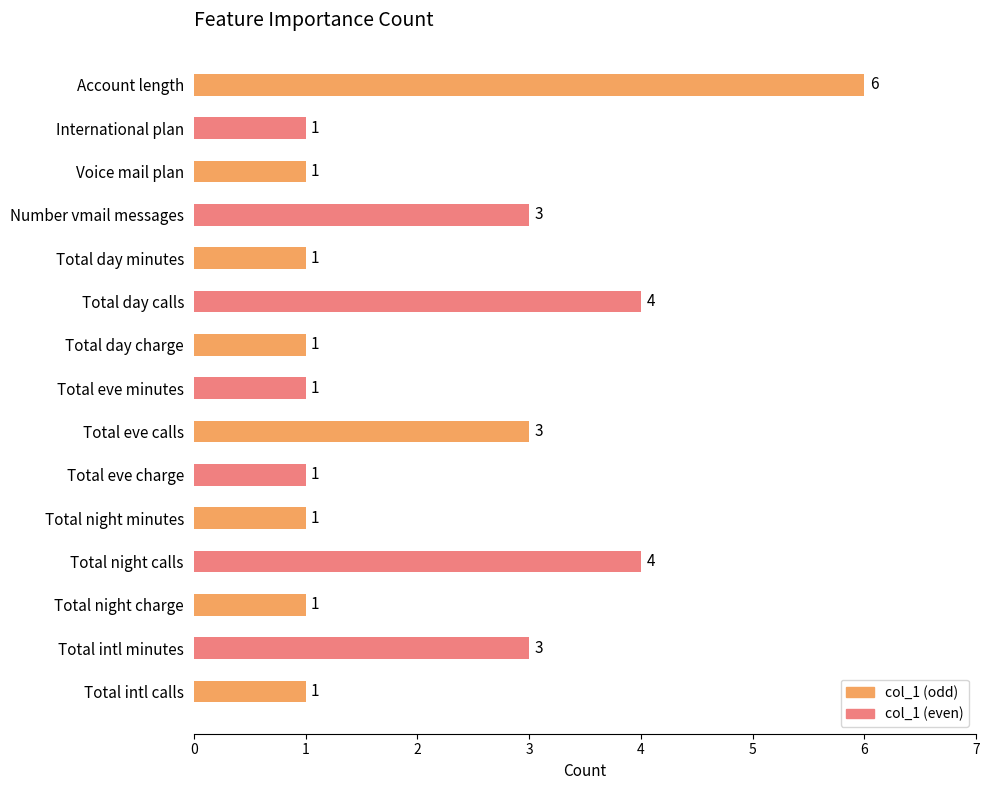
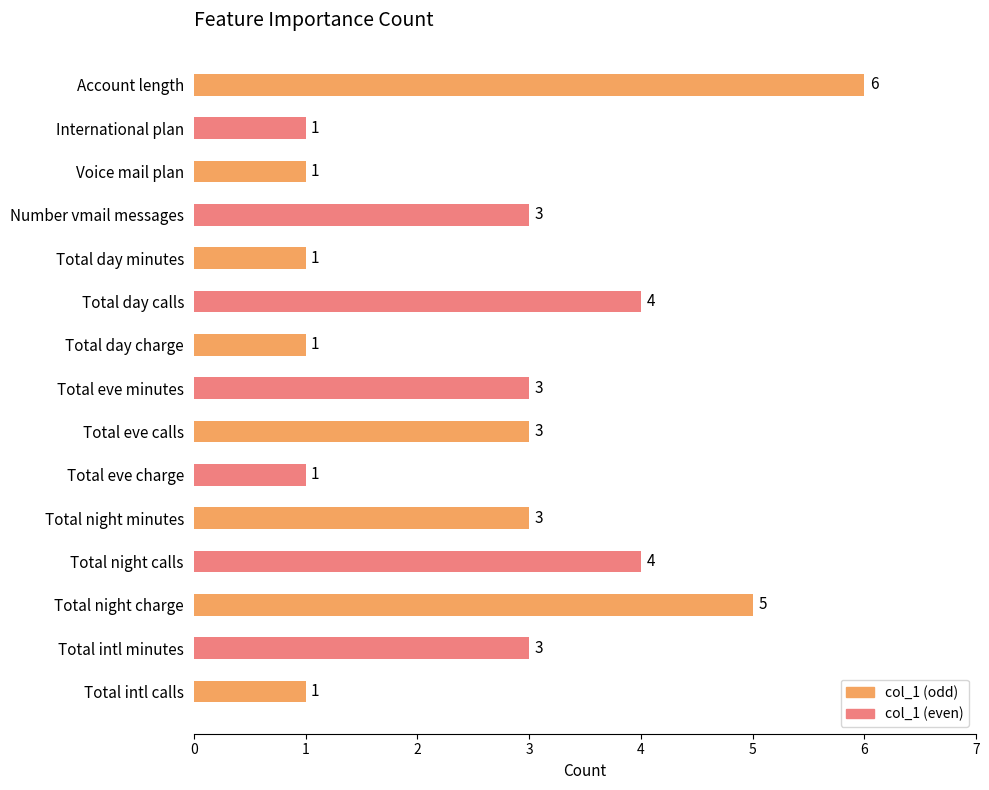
  {
    "Account length": 6,
    "International plan": 1,
    "Voice mail plan": 1,
    "Number vmail messages": 3,
    "Total day minutes": 1,
    "Total day calls": 4,
    "Total day charge": 1,
-   "Total eve minutes": 1,
+   "Total eve minutes": 3,
    "Total eve calls": 3,
    "Total eve charge": 1,
-   "Total night minutes": 1,
+   "Total night minutes": 3,
    "Total night calls": 4,
-   "Total night charge": 1,
+   "Total night charge": 5,
    "Total intl minutes": 3,
    "Total intl calls": 1
  }
